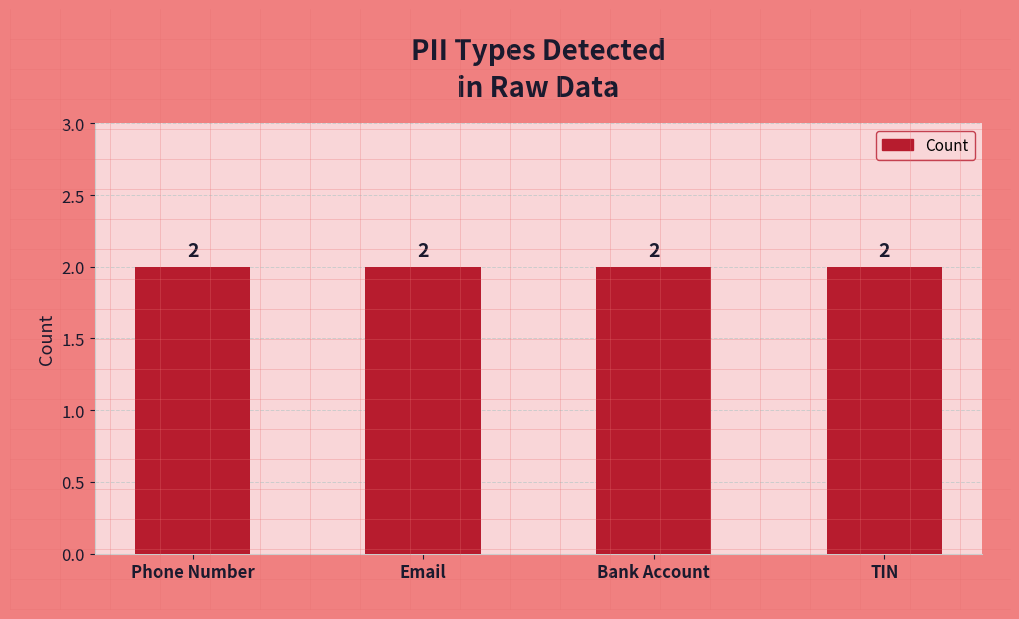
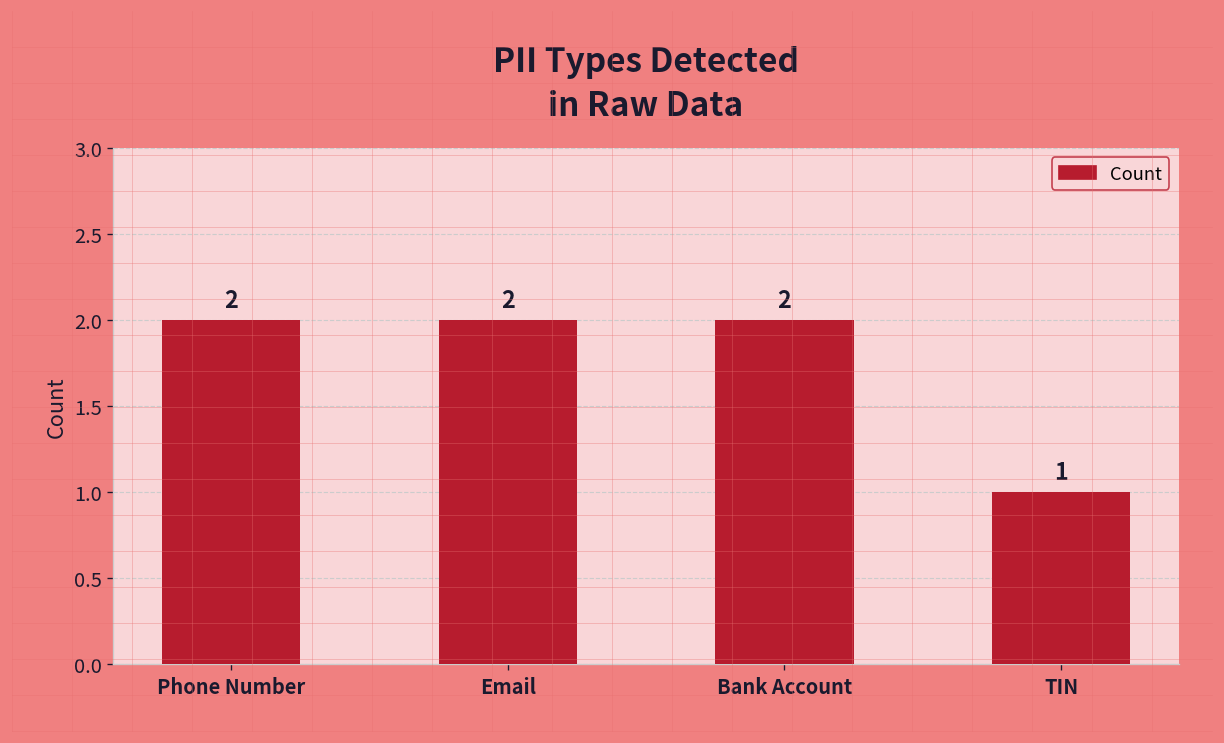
  {
    "Phone Number": 2,
    "Email": 2,
    "Bank Account": 2,
-   "TIN": 2
+   "TIN": 1
  }
